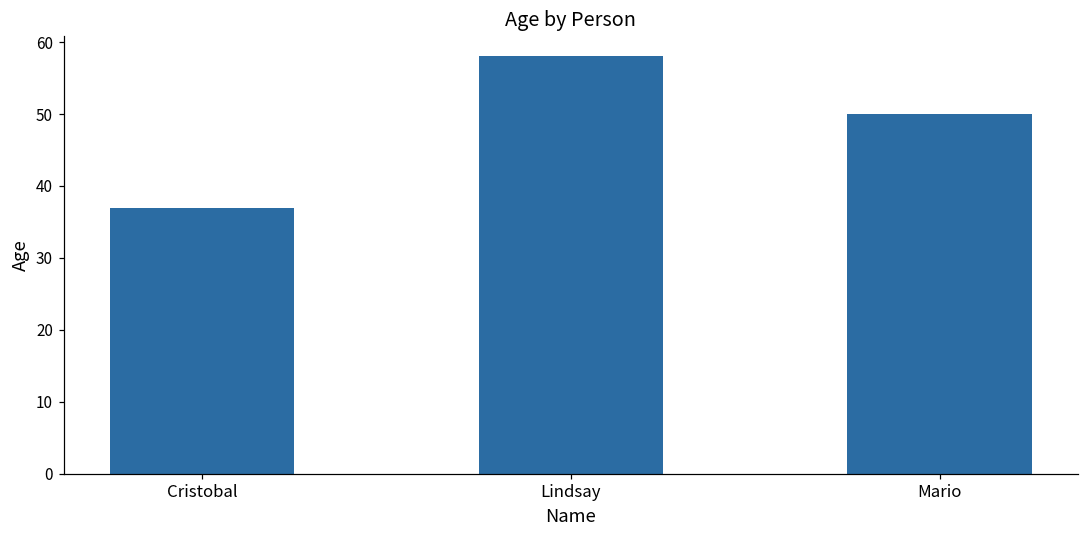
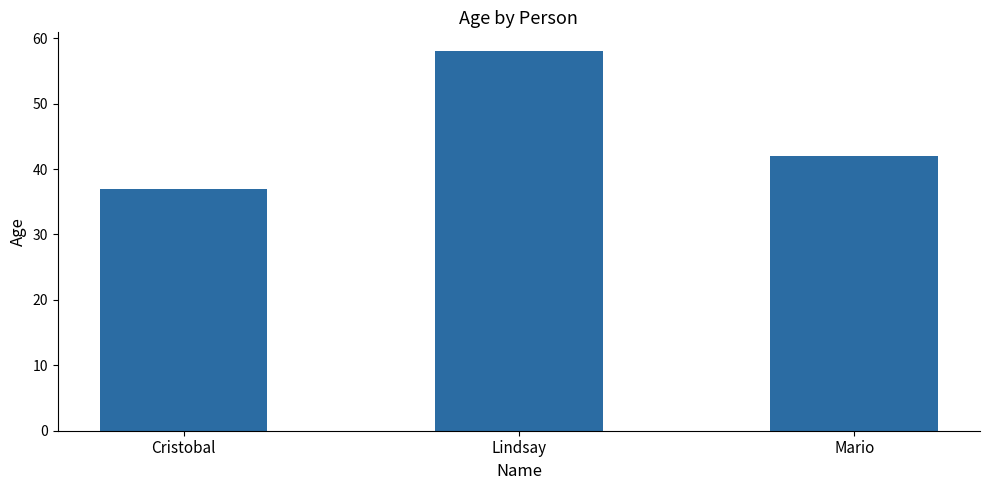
  {
    "Cristobal": 37,
    "Lindsay": 58,
-   "Mario": 50
+   "Mario": 42
  }
